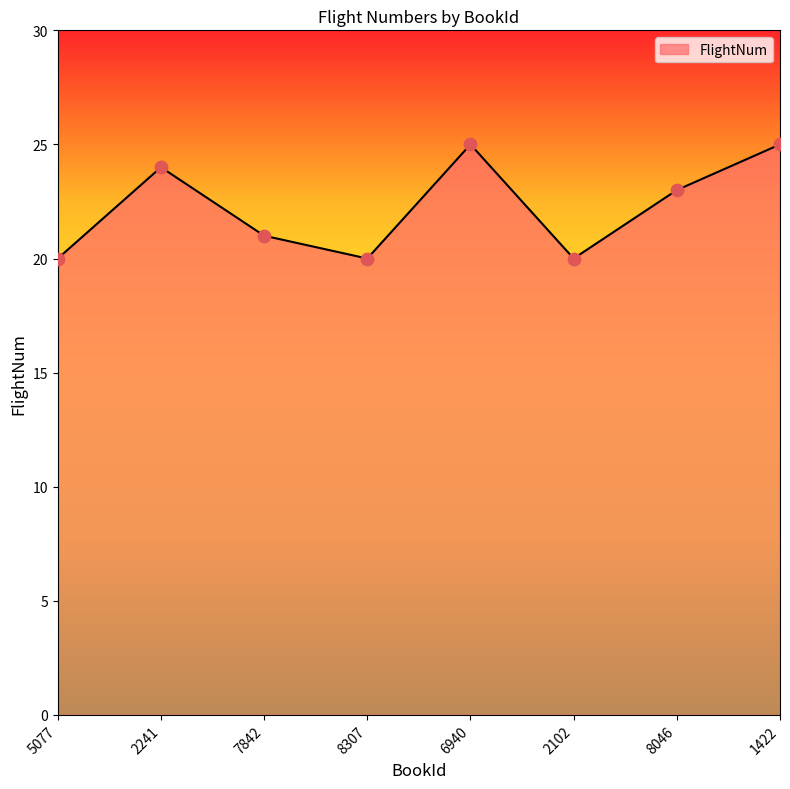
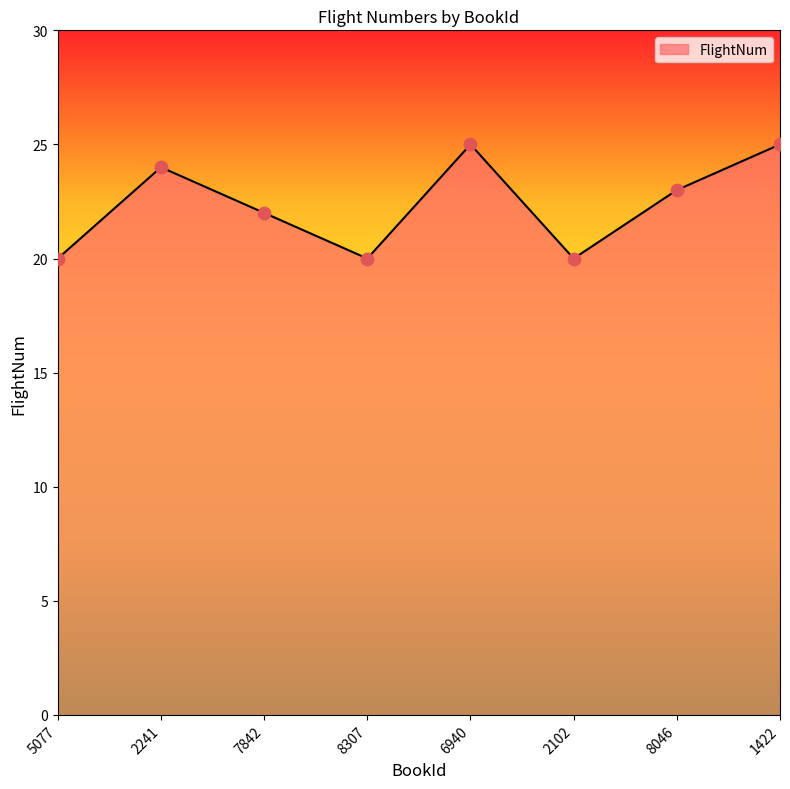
  {
    "5077": 20,
    "2241": 24,
-   "7842": 21,
+   "7842": 22,
    "8307": 20,
    "6940": 25,
    "2102": 20,
    "8046": 23,
    "1422": 25
  }
